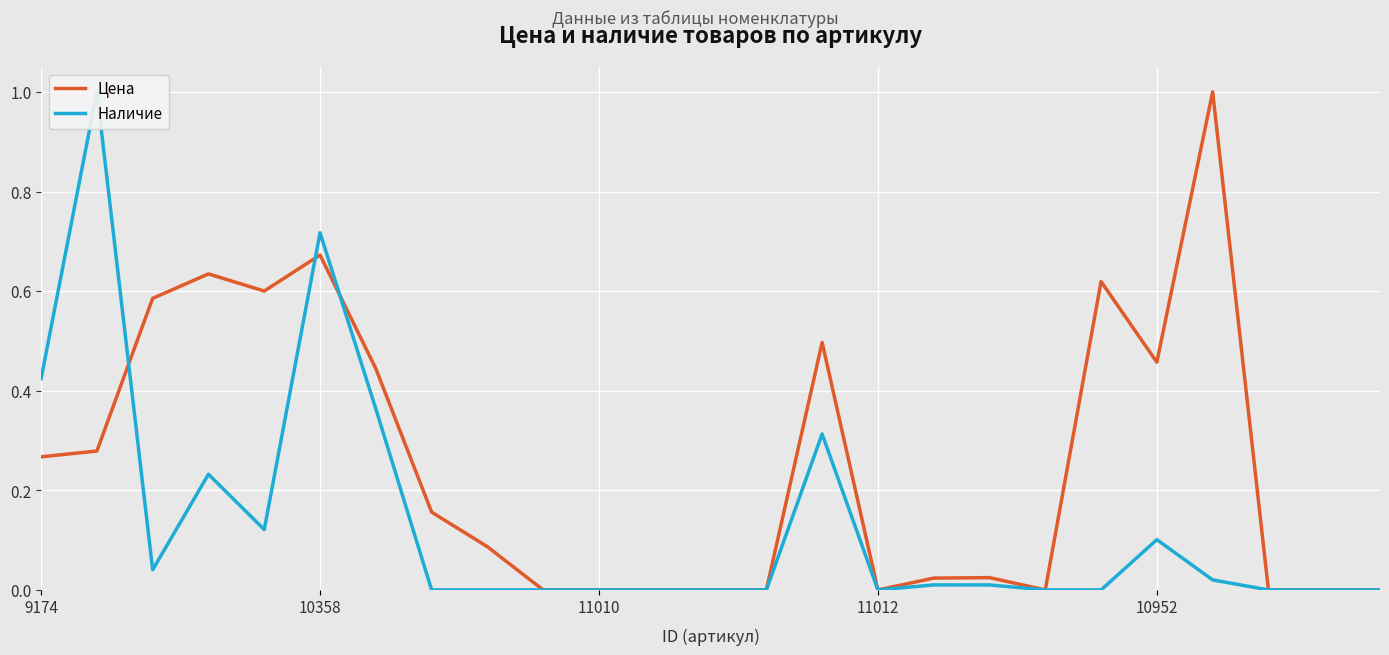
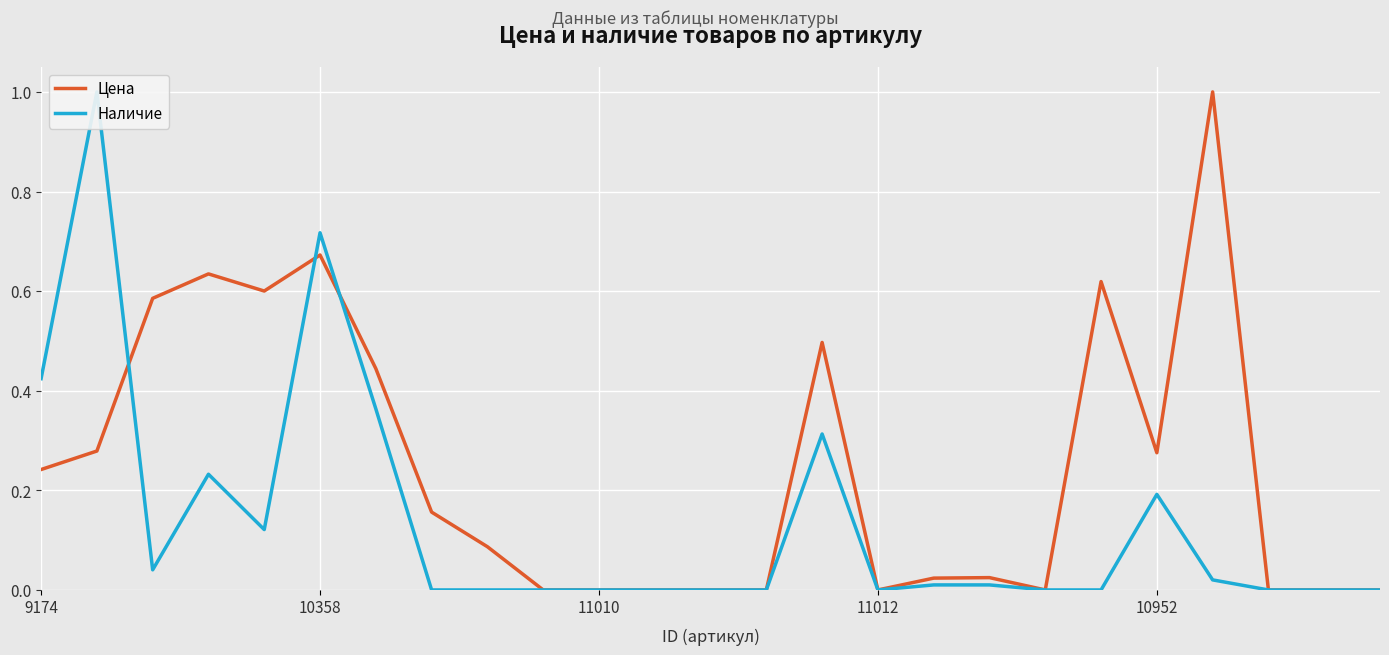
  {
    "Цена": {
-     "9174": 0.27,
+     "9174": 0.24,
      "10358": 0.67,
-     "10952": 0.46
+     "10952": 0.28
    },
    "Наличие": {
      "9174": 0.42,
      "10358": 0.72,
-     "10952": 0.10
+     "10952": 0.19
    }
  }
